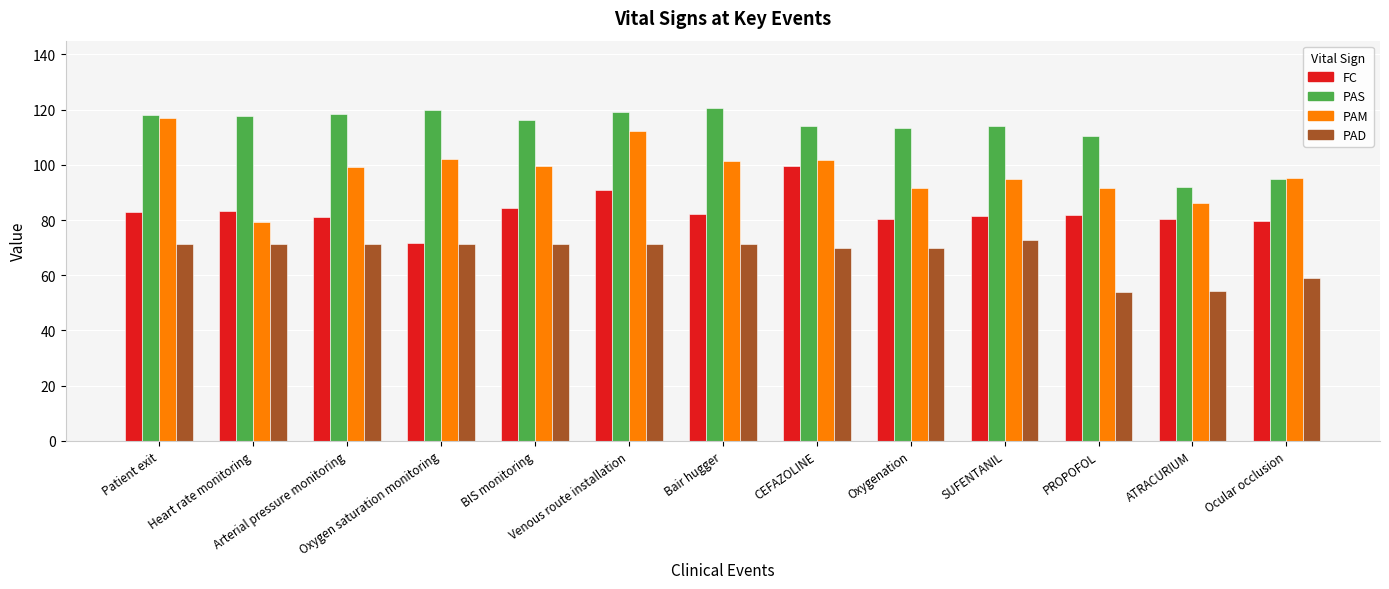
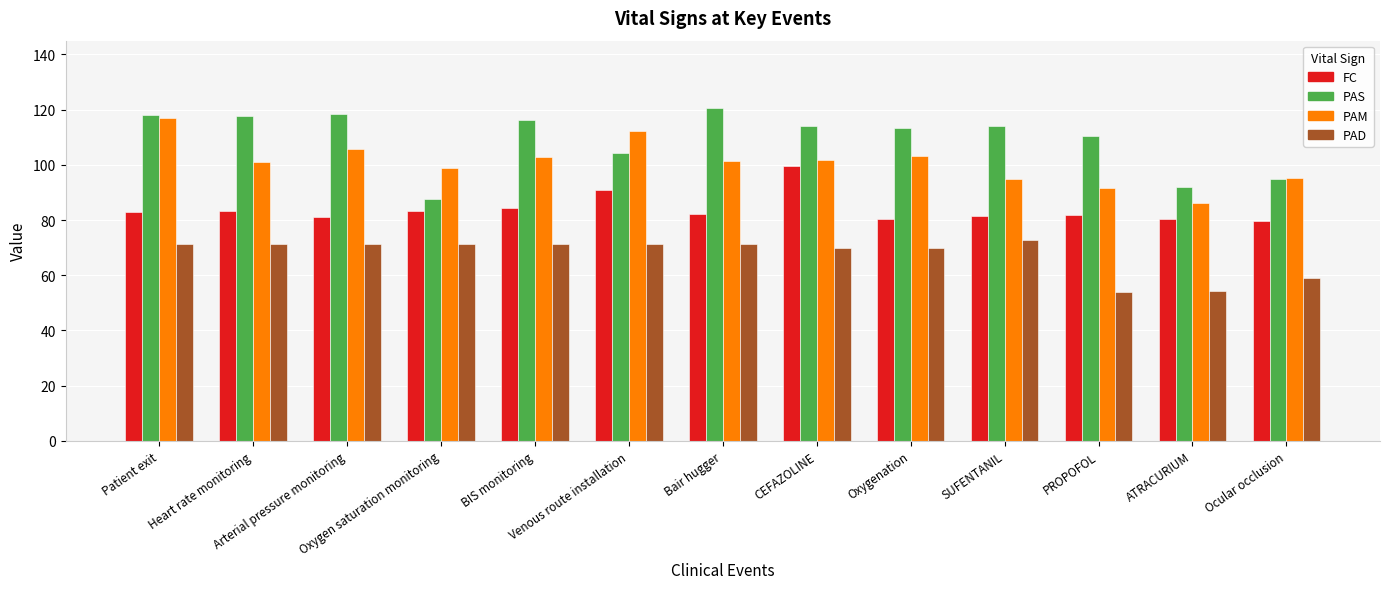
  {
    "FC": {
      "Patient exit": 83,
      "Heart rate monitoring": 83,
      "Arterial pressure monitoring": 81,
-     "Oxygen saturation monitoring": 72,
+     "Oxygen saturation monitoring": 83,
      "BIS monitoring": 84,
      "Venous route installation": 91,
      "Bair hugger": 82,
      "CEFAZOLINE": 100,
      "Oxygenation": 80,
      "SUFENTANIL": 82,
      "PROPOFOL": 82,
      "ATRACURIUM": 80,
      "Ocular occlusion": 80
    },
    "PAS": {
      "Patient exit": 118,
      "Heart rate monitoring": 118,
      "Arterial pressure monitoring": 119,
-     "Oxygen saturation monitoring": 120,
+     "Oxygen saturation monitoring": 88,
      "BIS monitoring": 116,
-     "Venous route installation": 119,
+     "Venous route installation": 104,
      "Bair hugger": 121,
      "CEFAZOLINE": 114,
      "Oxygenation": 113,
      "SUFENTANIL": 114,
      "PROPOFOL": 111,
      "ATRACURIUM": 92,
      "Ocular occlusion": 95
    },
    "PAM": {
      "Patient exit": 117,
-     "Heart rate monitoring": 79,
-     "Arterial pressure monitoring": 99,
-     "Oxygen saturation monitoring": 102,
-     "BIS monitoring": 99,
+     "Heart rate monitoring": 101,
+     "Arterial pressure monitoring": 106,
+     "Oxygen saturation monitoring": 99,
+     "BIS monitoring": 103,
      "Venous route installation": 112,
      "Bair hugger": 101,
      "CEFAZOLINE": 102,
-     "Oxygenation": 92,
+     "Oxygenation": 103,
      "SUFENTANIL": 95,
      "PROPOFOL": 92,
      "ATRACURIUM": 86,
      "Ocular occlusion": 95
    },
    "PAD": {
      "Patient exit": 71,
      "Heart rate monitoring": 71,
      "Arterial pressure monitoring": 71,
      "Oxygen saturation monitoring": 71,
      "BIS monitoring": 71,
      "Venous route installation": 71,
      "Bair hugger": 71,
      "CEFAZOLINE": 70,
      "Oxygenation": 70,
      "SUFENTANIL": 73,
      "PROPOFOL": 54,
      "ATRACURIUM": 54,
      "Ocular occlusion": 59
    }
  }
